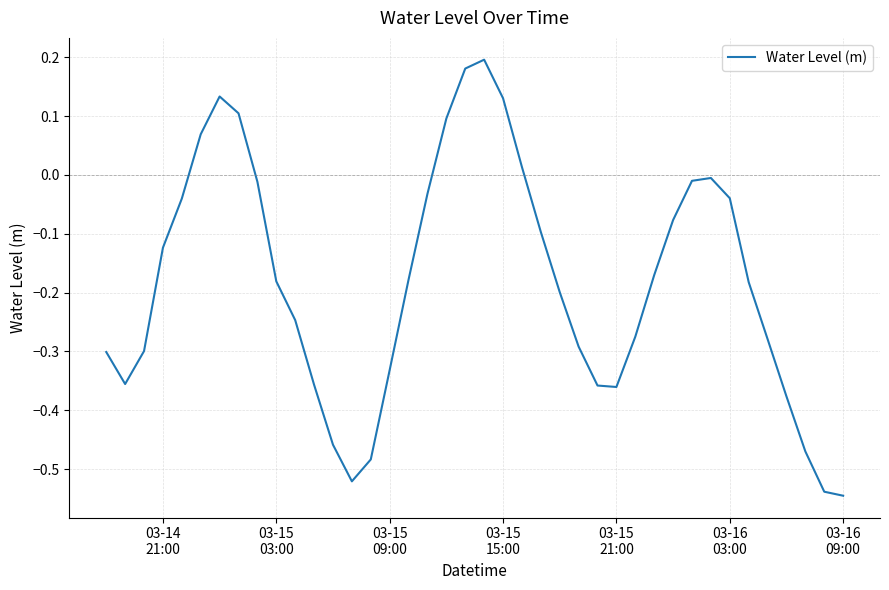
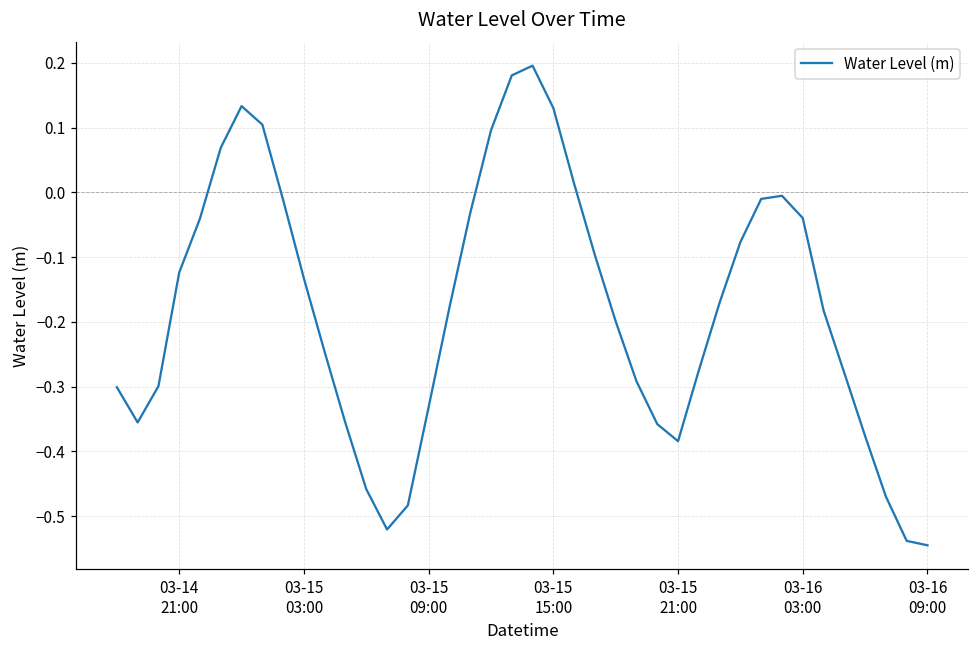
  {
    "03-14 21:00": -0.12,
-   "03-15 03:00": -0.18,
+   "03-15 03:00": -0.13,
    "03-15 09:00": -0.33,
    "03-15 15:00": 0.13,
-   "03-15 21:00": -0.36,
+   "03-15 21:00": -0.38,
    "03-16 03:00": -0.04,
    "03-16 09:00": -0.55
  }
